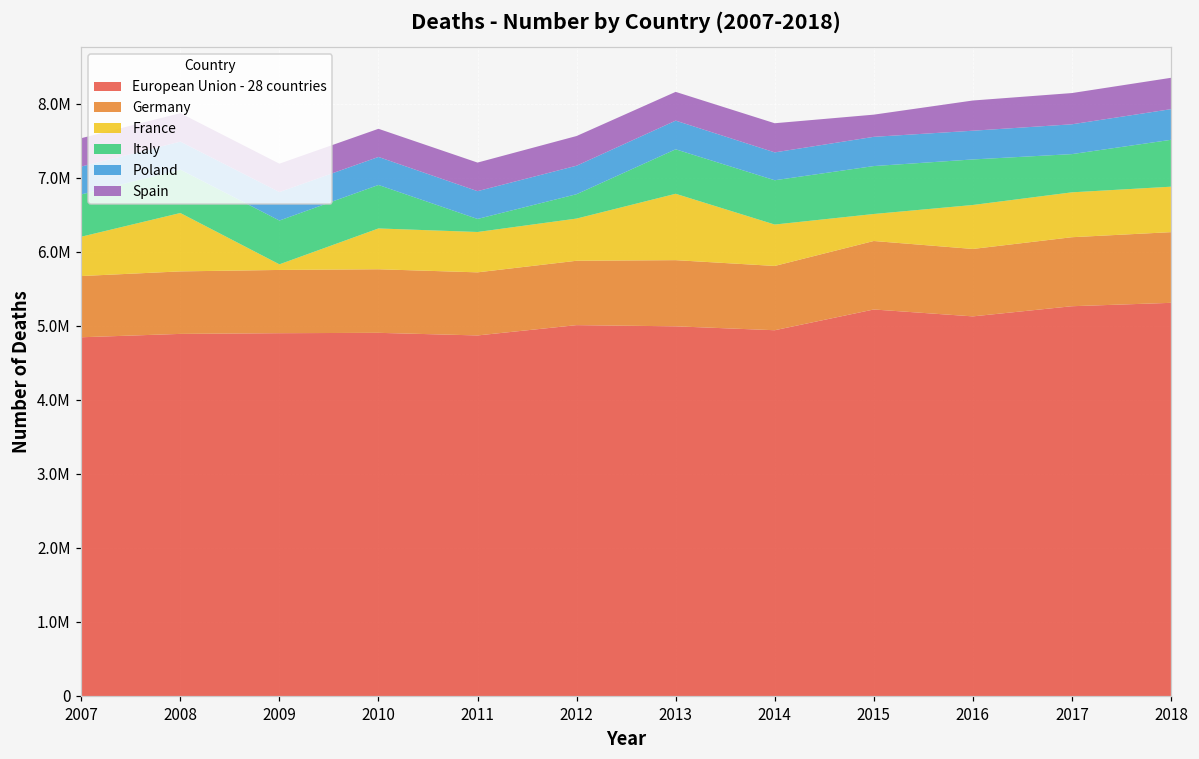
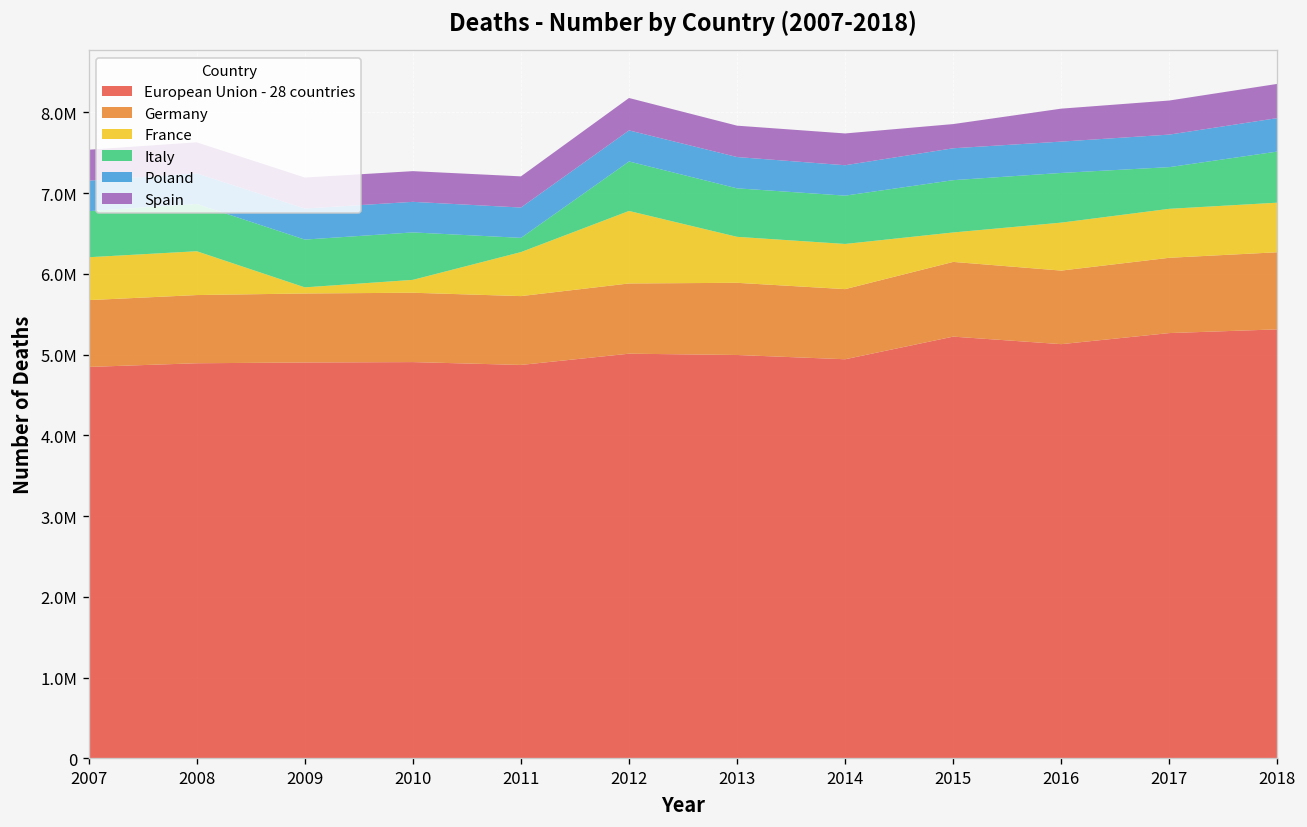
  {
    "France": {
      "2007": 500000,
-     "2008": 800000,
+     "2008": 500000,
      "2009": 100000,
-     "2010": 600000,
+     "2010": 200000,
      "2011": 500000,
-     "2012": 600000,
-     "2013": 900000,
+     "2012": 900000,
+     "2013": 600000,
      "2014": 600000,
      "2015": 400000,
      "2016": 600000,
      "2017": 600000,
      "2018": 600000
    },
    "Italy": {
      "2007": 600000,
      "2009": 600000,
      "2010": 600000,
      "2011": 200000,
-     "2012": 300000,
+     "2012": 600000,
      "2013": 600000,
      "2014": 600000,
      "2015": 600000,
      "2016": 600000,
      "2017": 500000,
      "2018": 600000
    },
    "Poland": {
      "2007": 400000,
      "2010": 400000,
      "2011": 400000,
      "2012": 400000,
      "2013": 400000,
      "2014": 400000,
      "2015": 400000,
      "2016": 400000,
      "2017": 400000,
      "2018": 400000
    },
    "Spain": {
      "2007": 400000,
      "2010": 400000,
      "2011": 400000,
      "2012": 400000,
      "2013": 400000,
      "2014": 400000,
      "2015": 300000,
      "2016": 400000,
      "2017": 400000,
      "2018": 400000
    }
  }
